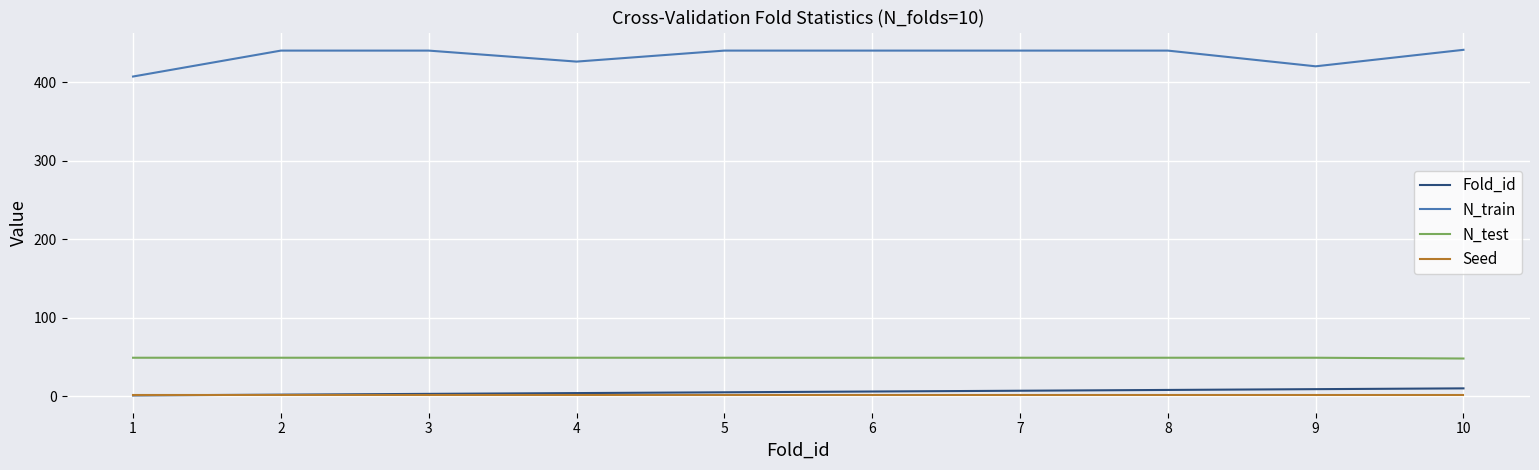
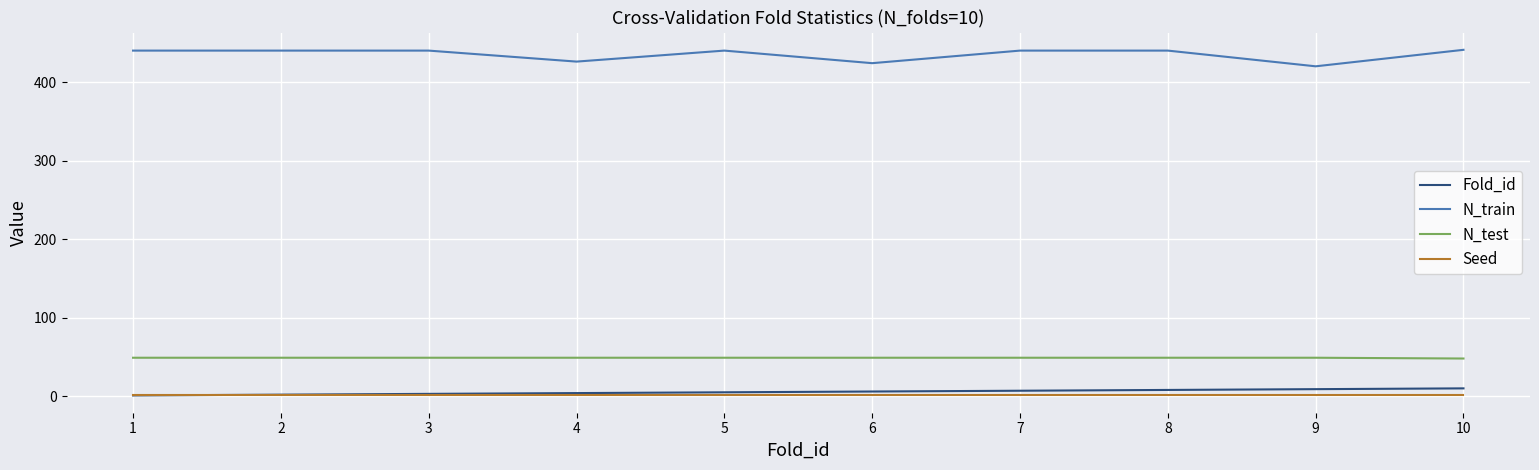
  {
    "Fold_id": {
      "5": 10,
      "6": 10,
      "7": 10,
      "8": 10,
      "9": 10,
      "10": 10
    },
    "N_train": {
-     "1": 410,
+     "1": 440,
      "2": 440,
      "3": 440,
      "4": 430,
      "5": 440,
-     "6": 440,
+     "6": 420,
      "7": 440,
      "8": 440,
      "9": 420,
      "10": 440
    },
    "N_test": {
      "1": 50,
      "2": 50,
      "3": 50,
      "4": 50,
      "5": 50,
      "6": 50,
      "7": 50,
      "8": 50,
      "9": 50,
      "10": 50
    },
    "Seed": {
      "5": 0,
      "6": 0,
      "7": 0,
      "8": 0,
      "9": 0,
      "10": 0
    }
  }
